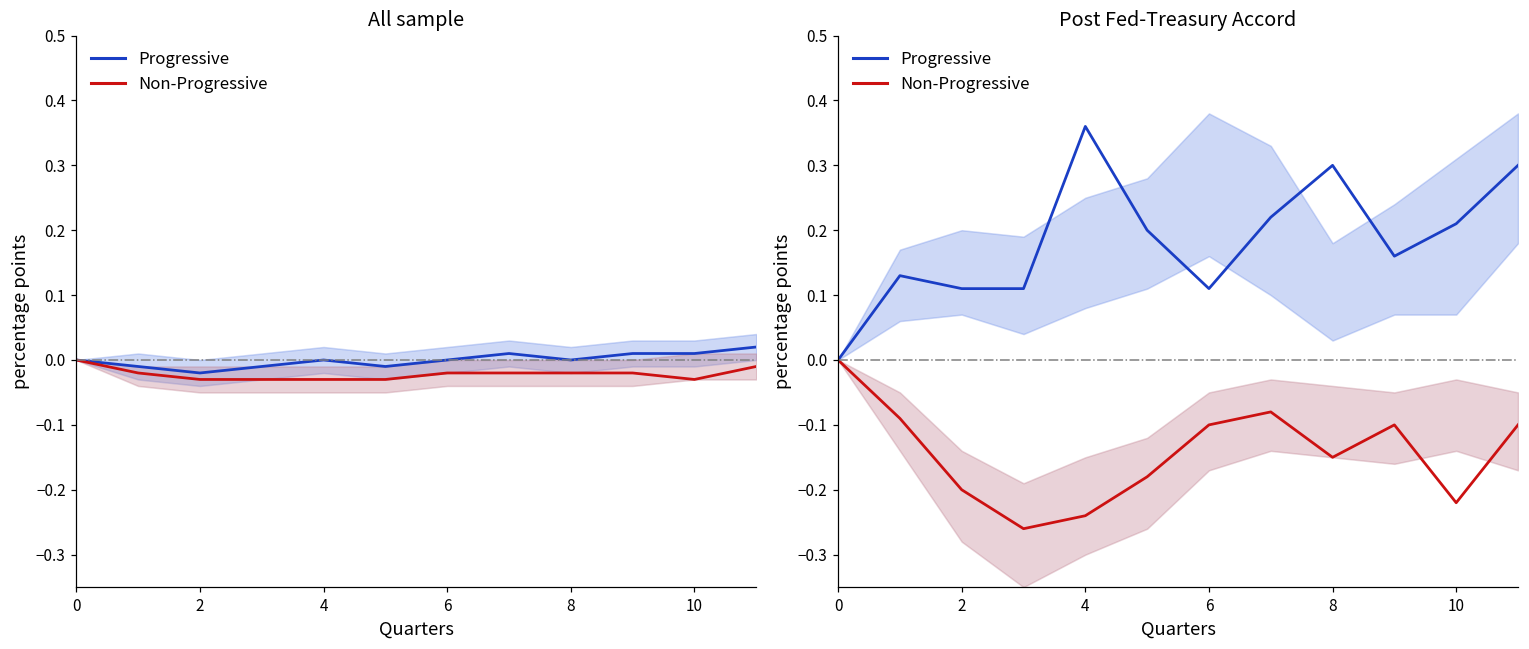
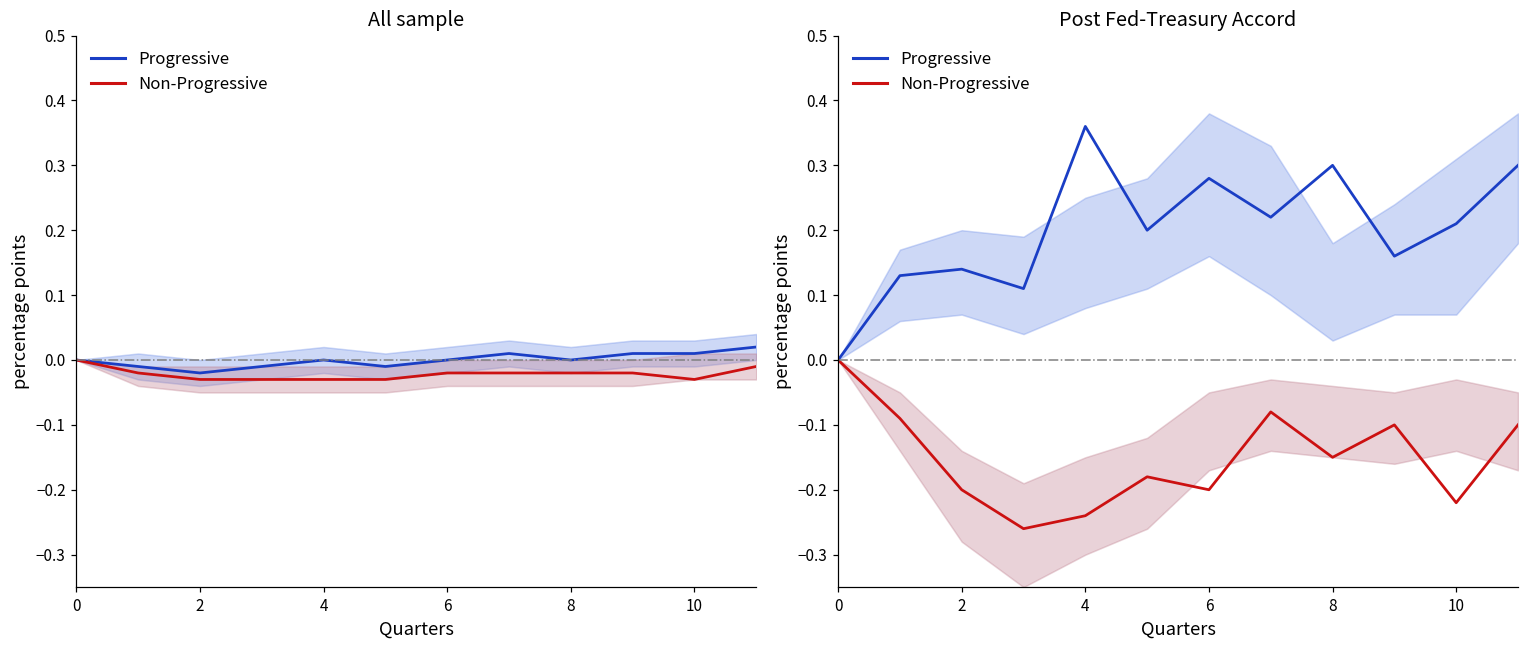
  {
    "All sample": {
      "Progressive": {
        "2": -0.02,
        "4": 0.00
      },
      "Non-Progressive": {
        "2": -0.03,
        "4": -0.03,
        "6": -0.02,
        "8": -0.02,
        "10": -0.03
      }
    },
    "Post Fed-Treasury Accord": {
      "Progressive": {
-       "2": 0.11,
+       "2": 0.14,
        "4": 0.36,
-       "6": 0.11,
+       "6": 0.28,
        "8": 0.30,
        "10": 0.21
      },
      "Non-Progressive": {
        "2": -0.2,
        "4": -0.24,
-       "6": -0.1,
+       "6": -0.2,
        "8": -0.15,
        "10": -0.22
      }
    }
  }
